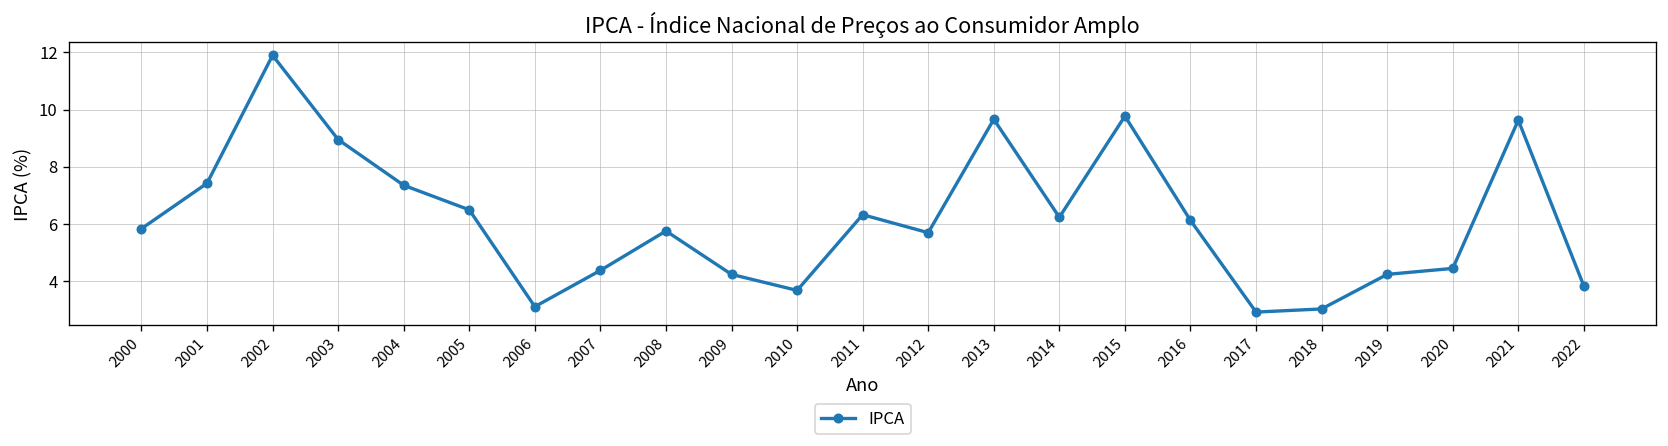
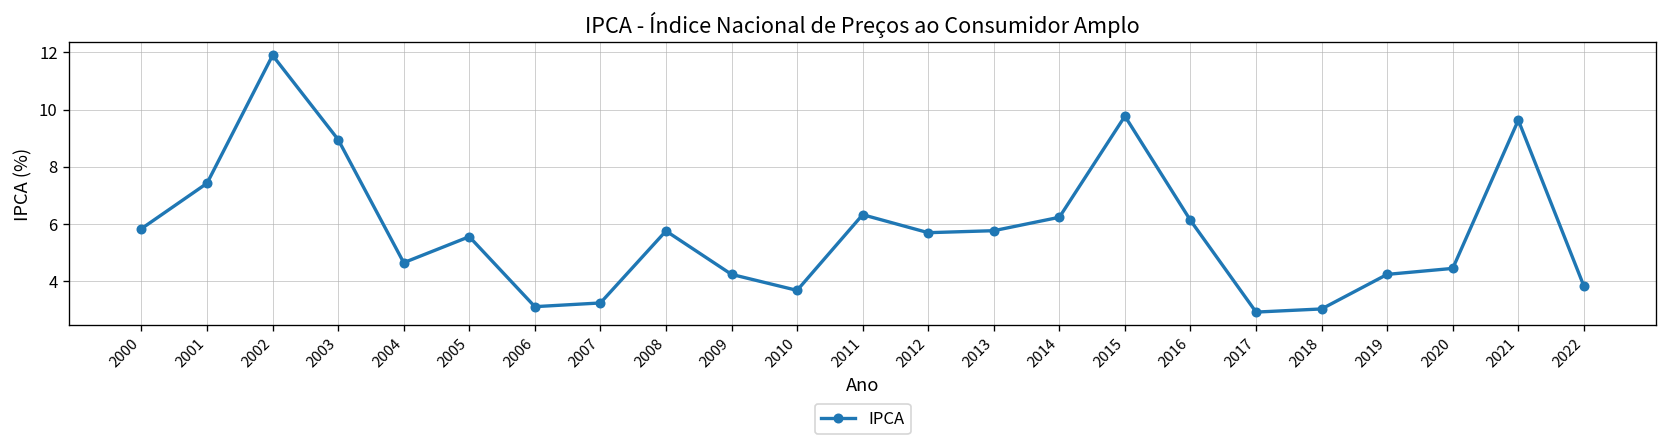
  {
    "2000": 5.8,
    "2001": 7.4,
    "2002": 11.9,
    "2003": 9.0,
-   "2004": 7.4,
-   "2005": 6.5,
+   "2004": 4.6,
+   "2005": 5.6,
    "2006": 3.1,
-   "2007": 4.4,
+   "2007": 3.2,
    "2008": 5.8,
    "2009": 4.2,
    "2010": 3.7,
    "2011": 6.3,
    "2012": 5.7,
-   "2013": 9.7,
+   "2013": 5.8,
    "2014": 6.2,
    "2015": 9.8,
    "2016": 6.1,
    "2017": 2.9,
    "2018": 3.0,
    "2019": 4.2,
    "2020": 4.4,
    "2021": 9.6,
    "2022": 3.8
  }
